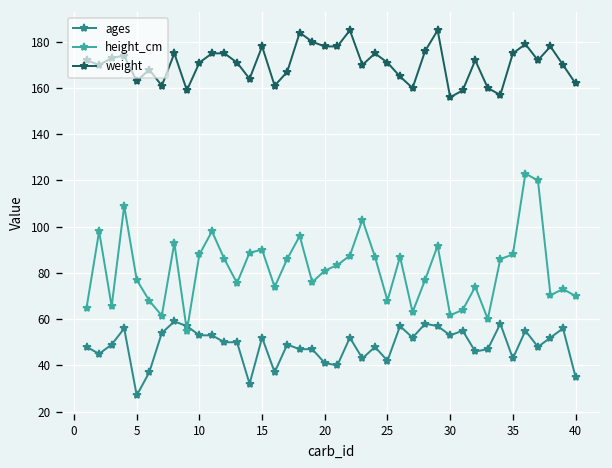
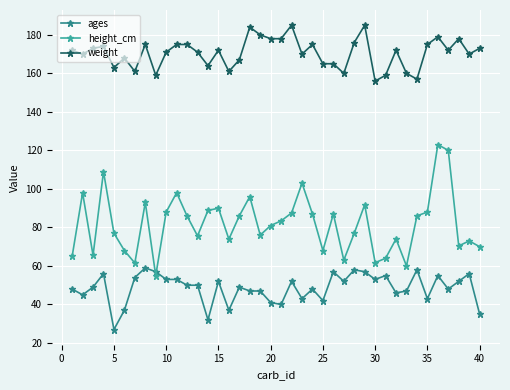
  {
    "weight": {
      "5": 163,
      "10": 171,
-     "15": 178,
+     "15": 172,
      "20": 178,
-     "25": 171,
+     "25": 165,
      "30": 156,
      "35": 175,
-     "40": 162
+     "40": 173
    }
  }
